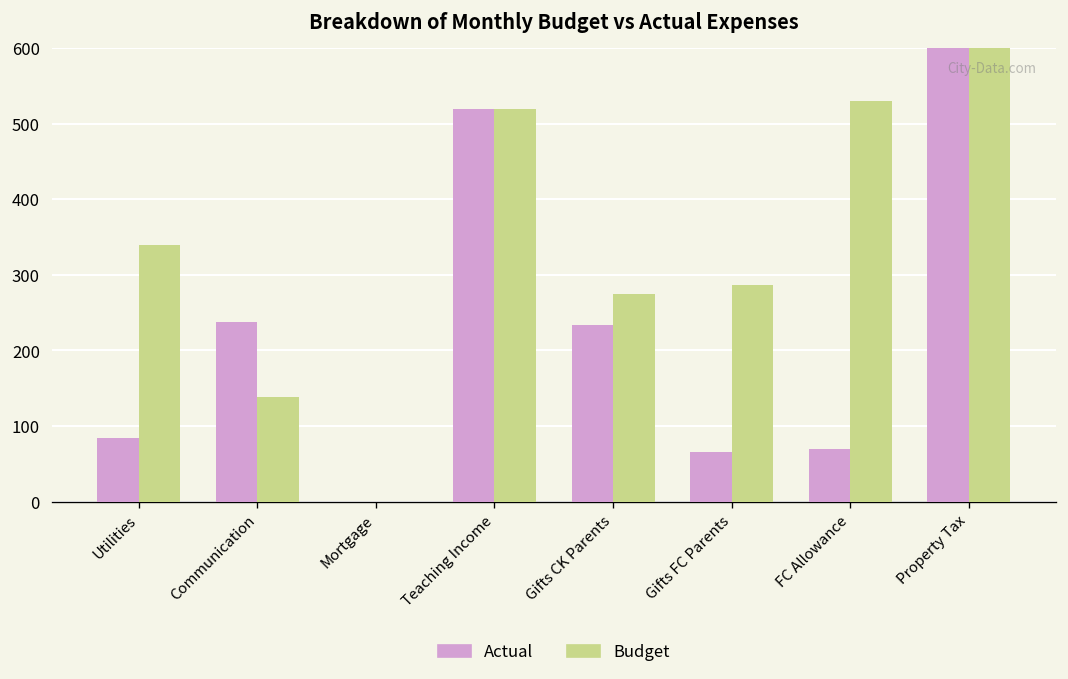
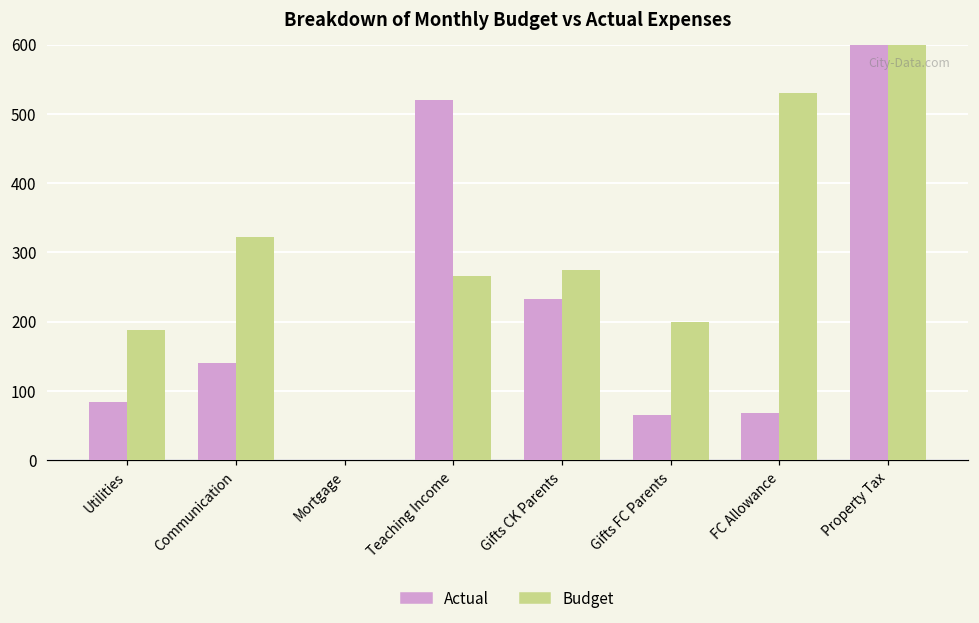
  {
    "Actual": {
      "Utilities": 80,
-     "Communication": 240,
+     "Communication": 140,
      "Mortgage": 0,
      "Teaching Income": 520,
      "Gifts CK Parents": 230,
      "Gifts FC Parents": 70,
      "FC Allowance": 70
    },
    "Budget": {
-     "Utilities": 340,
-     "Communication": 140,
+     "Utilities": 190,
+     "Communication": 320,
      "Mortgage": 0,
-     "Teaching Income": 520,
+     "Teaching Income": 270,
      "Gifts CK Parents": 280,
-     "Gifts FC Parents": 290,
+     "Gifts FC Parents": 200,
      "FC Allowance": 530
    }
  }
